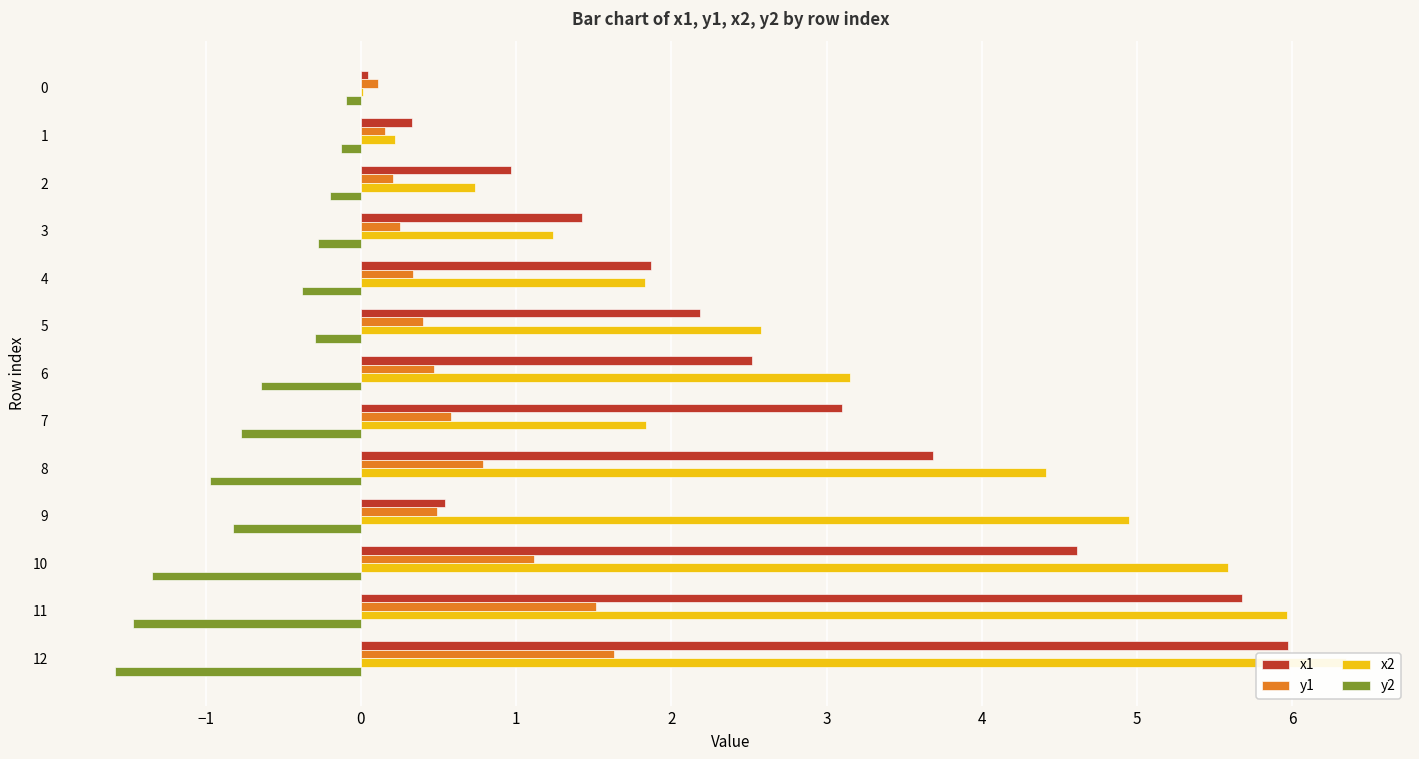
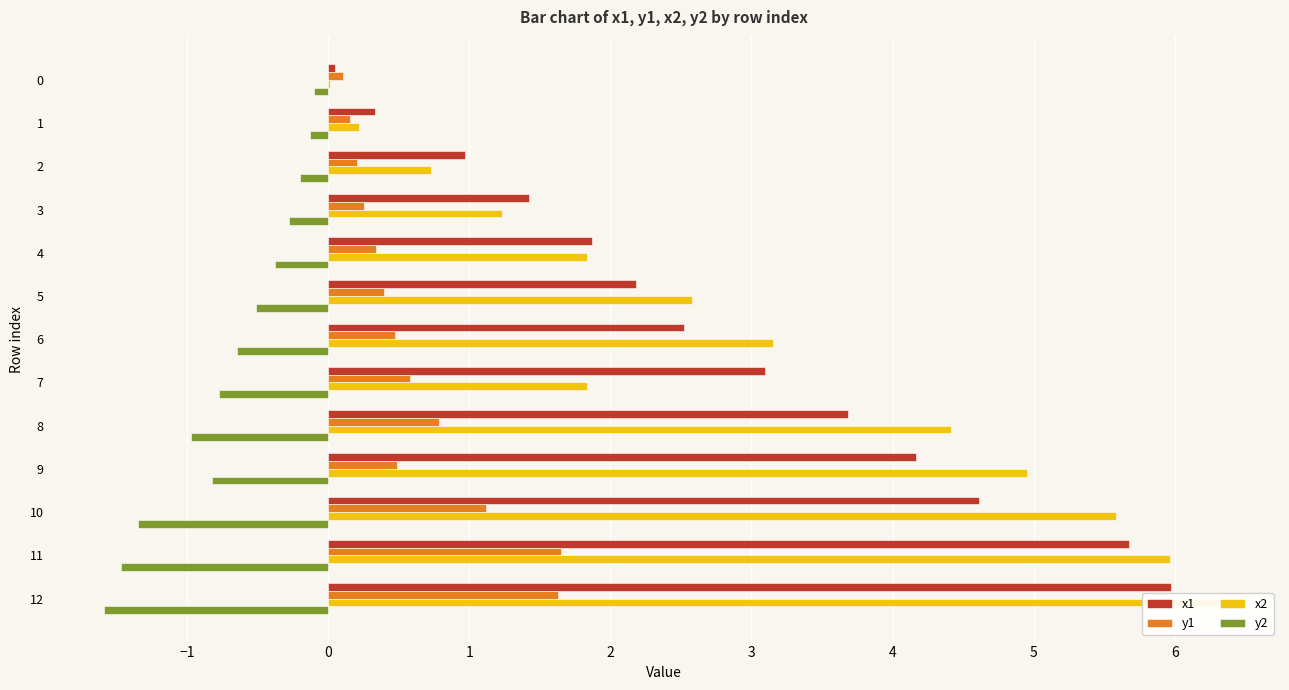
  {
    "x1": {
      "0": 0.05,
      "1": 0.33,
      "2": 0.97,
      "3": 1.43,
      "4": 1.87,
      "5": 2.18,
      "6": 2.52,
      "7": 3.10,
      "8": 3.68,
-     "9": 0.54,
+     "9": 4.17,
      "10": 4.61,
      "11": 5.67,
      "12": 5.97
    },
    "y1": {
      "0": 0.11,
      "1": 0.16,
      "2": 0.21,
      "3": 0.25,
      "4": 0.34,
      "5": 0.40,
      "6": 0.47,
      "7": 0.58,
      "8": 0.78,
      "9": 0.49,
      "10": 1.12,
-     "11": 1.51,
+     "11": 1.65,
      "12": 1.63
    },
    "x2": {
      "1": 0.22,
      "2": 0.73,
      "3": 1.24,
      "4": 1.83,
      "5": 2.58,
      "6": 3.15,
      "7": 1.83,
      "8": 4.41,
      "9": 4.95,
      "10": 5.59,
      "11": 5.97
    },
    "y2": {
      "0": -0.10,
      "1": -0.13,
      "2": -0.20,
      "3": -0.28,
      "4": -0.38,
-     "5": -0.30,
+     "5": -0.51,
      "6": -0.64,
      "7": -0.77,
      "8": -0.97,
      "9": -0.82,
      "10": -1.35,
      "11": -1.47,
      "12": -1.58
    }
  }
